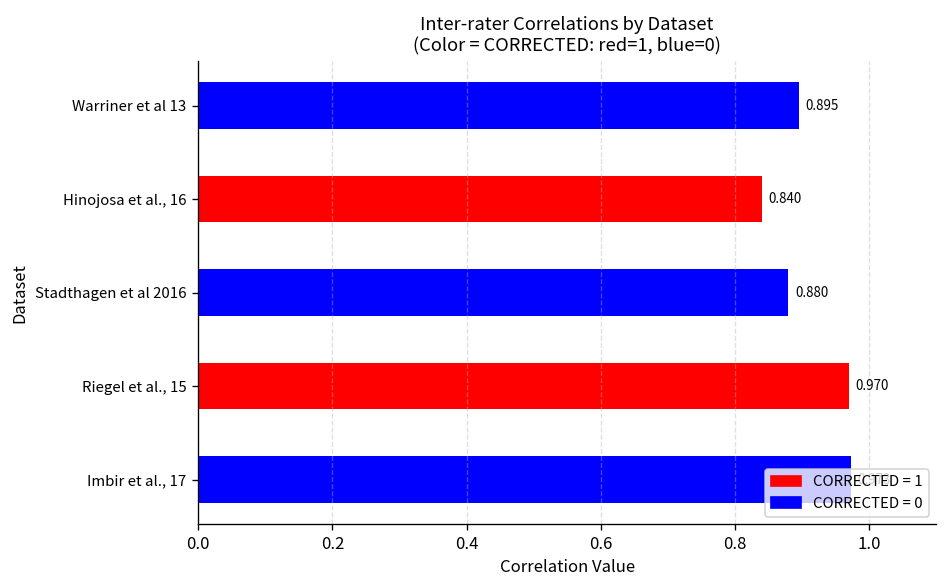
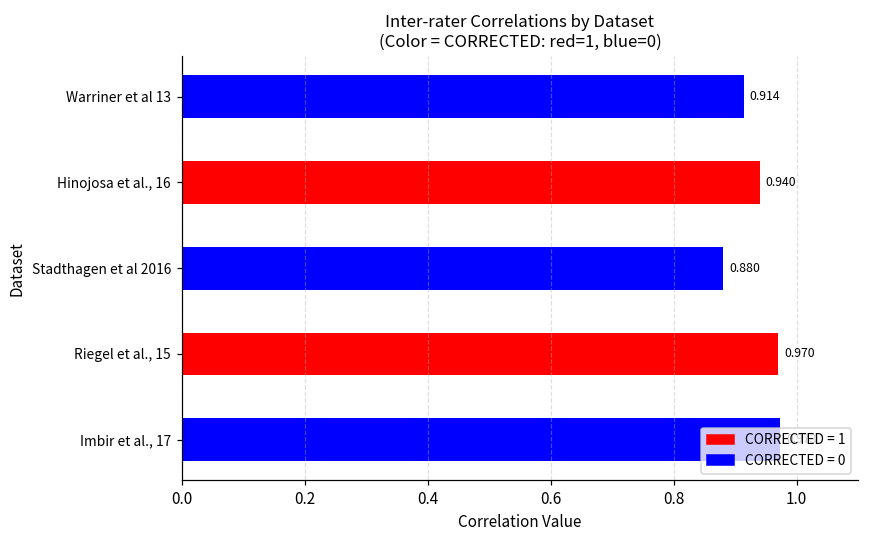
  {
-   "Warriner et al 13": 0.895,
-   "Hinojosa et al., 16": 0.840,
+   "Warriner et al 13": 0.914,
+   "Hinojosa et al., 16": 0.940,
    "Stadthagen et al 2016": 0.880,
    "Riegel et al., 15": 0.970
  }
